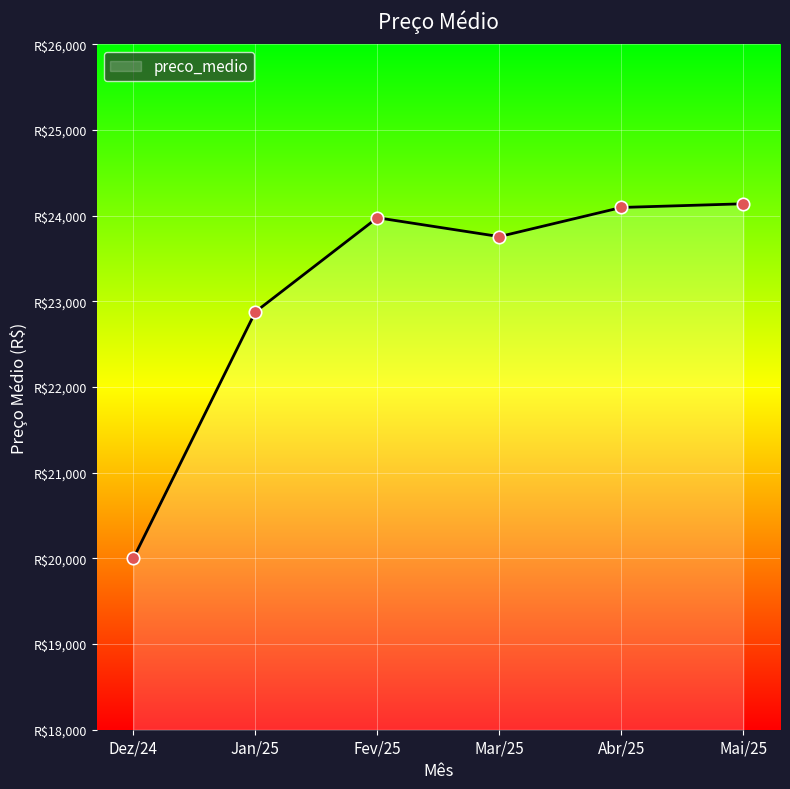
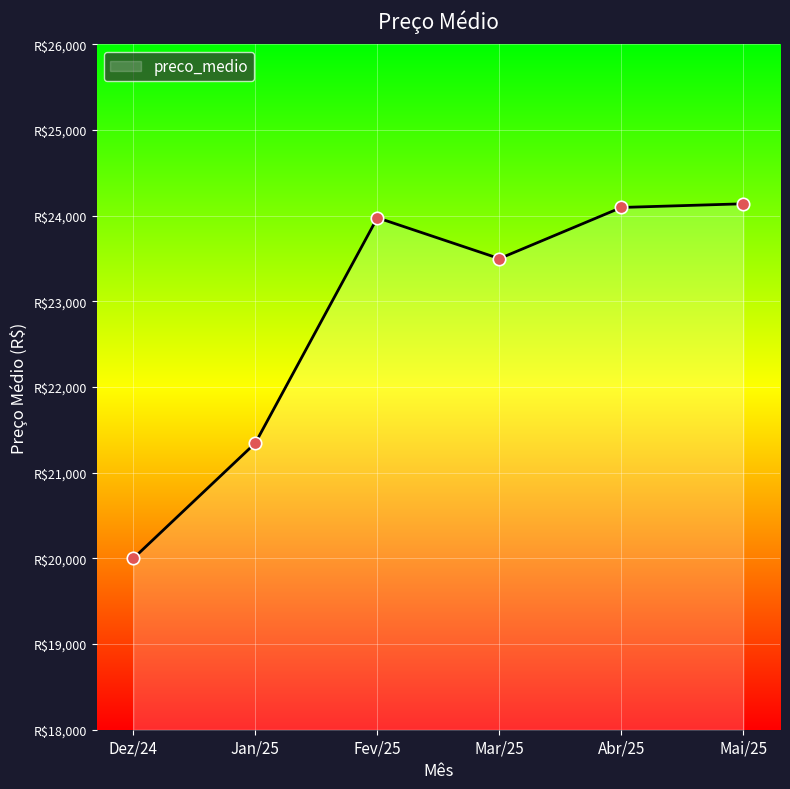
  {
    "Dez/24": "R$20,000",
-   "Jan/25": "R$22,900",
+   "Jan/25": "R$21,300",
    "Fev/25": "R$24,000",
-   "Mar/25": "R$23,800",
+   "Mar/25": "R$23,500",
    "Abr/25": "R$24,100",
    "Mai/25": "R$24,100"
  }
